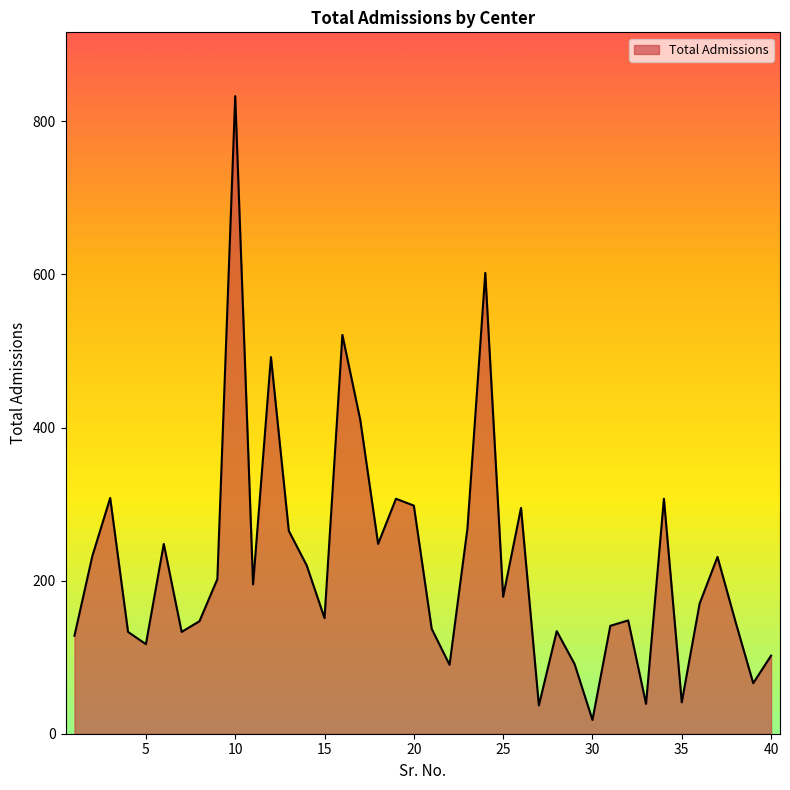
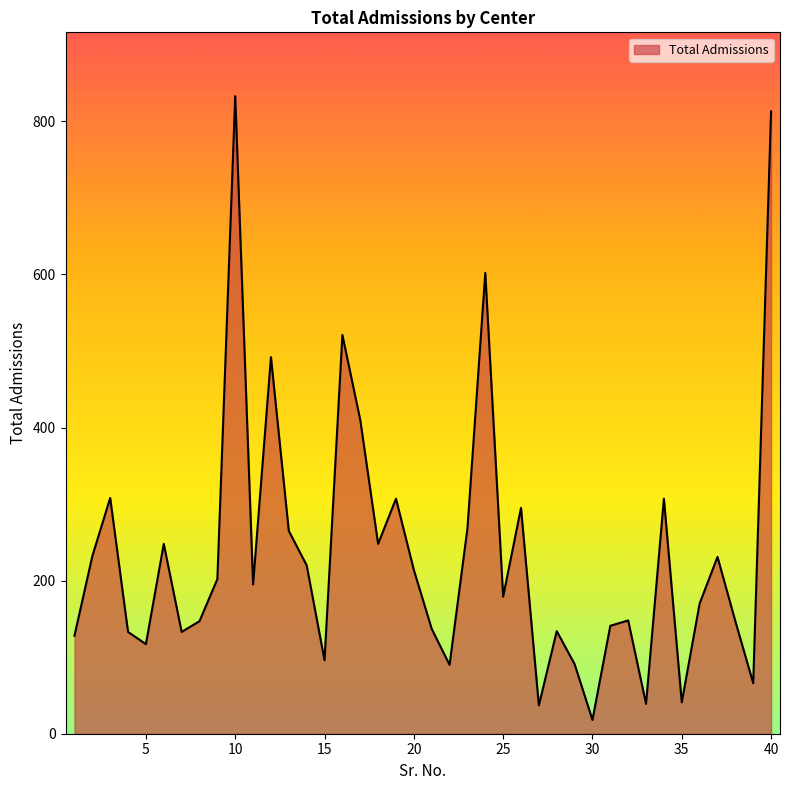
  {
    "5": 120,
    "10": 830,
-   "15": 150,
-   "20": 300,
+   "15": 100,
+   "20": 210,
    "25": 180,
    "30": 20,
    "35": 40,
-   "40": 100
+   "40": 810
  }
